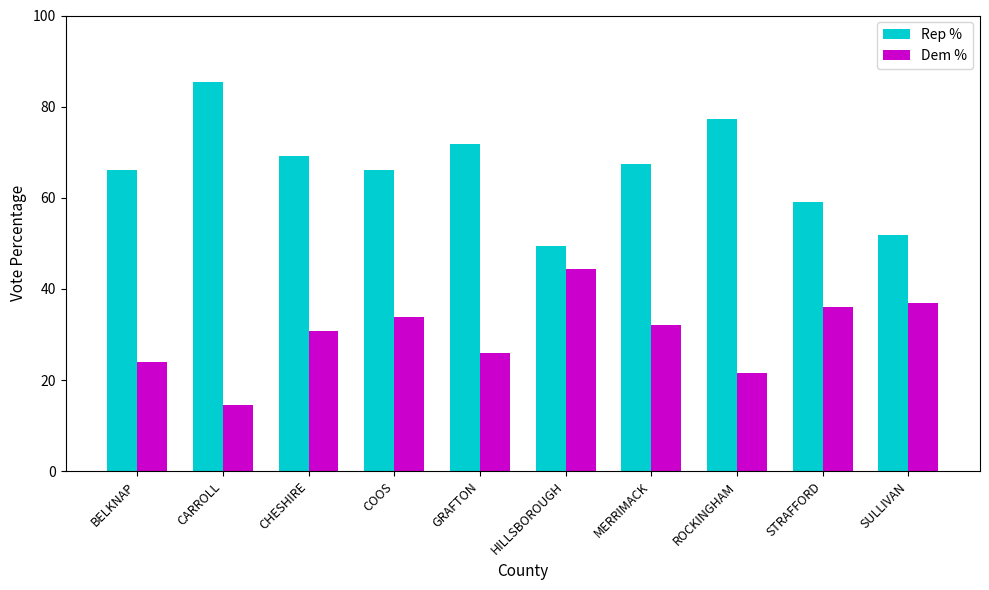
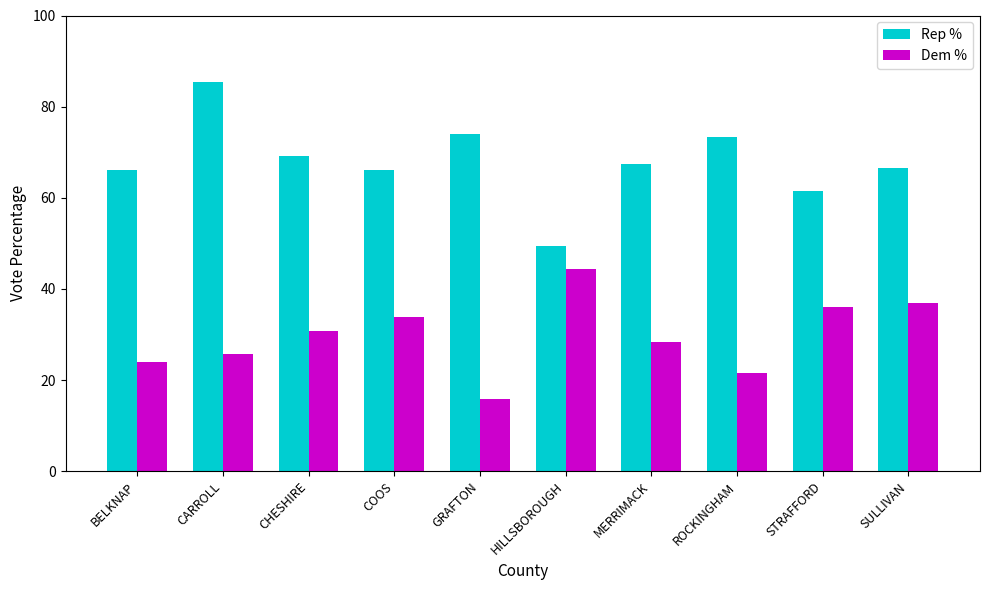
  {
    "Rep %": {
      "BELKNAP": 66,
      "CARROLL": 85,
      "CHESHIRE": 69,
      "COOS": 66,
-     "GRAFTON": 72,
+     "GRAFTON": 74,
      "HILLSBOROUGH": 50,
      "MERRIMACK": 67,
-     "ROCKINGHAM": 77,
-     "STRAFFORD": 59,
-     "SULLIVAN": 52
+     "ROCKINGHAM": 73,
+     "STRAFFORD": 62,
+     "SULLIVAN": 66
    },
    "Dem %": {
      "BELKNAP": 24,
-     "CARROLL": 15,
+     "CARROLL": 26,
      "CHESHIRE": 31,
      "COOS": 34,
-     "GRAFTON": 26,
+     "GRAFTON": 16,
      "HILLSBOROUGH": 44,
-     "MERRIMACK": 32,
+     "MERRIMACK": 28,
      "ROCKINGHAM": 22,
      "STRAFFORD": 36,
      "SULLIVAN": 37
    }
  }
